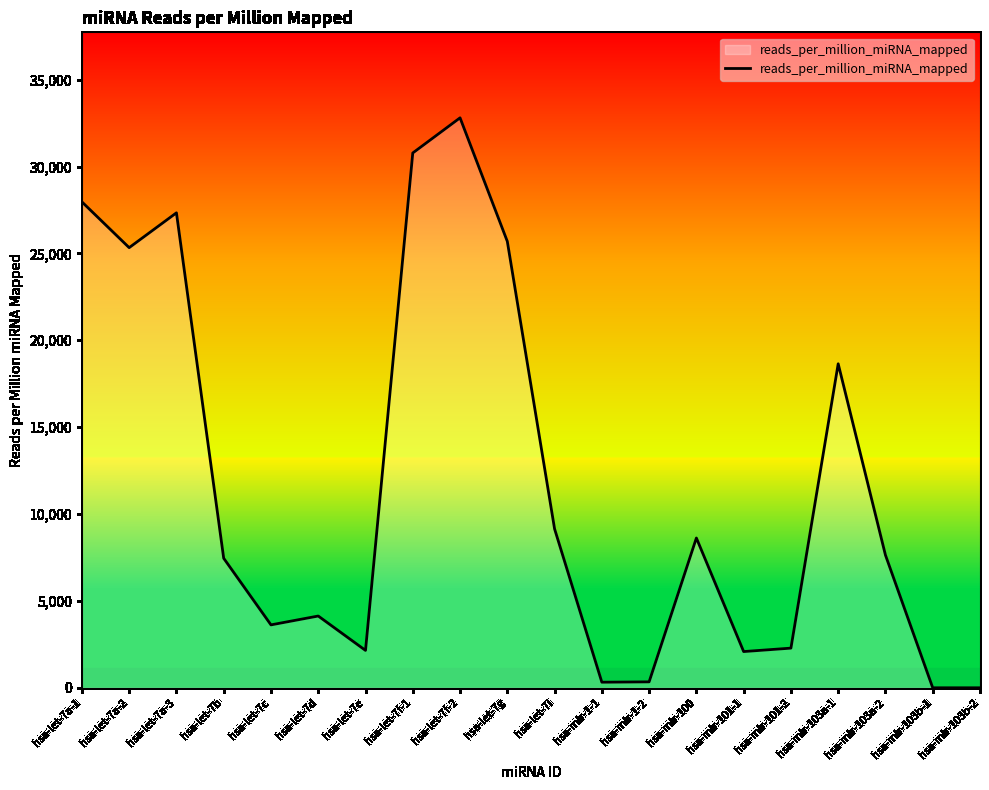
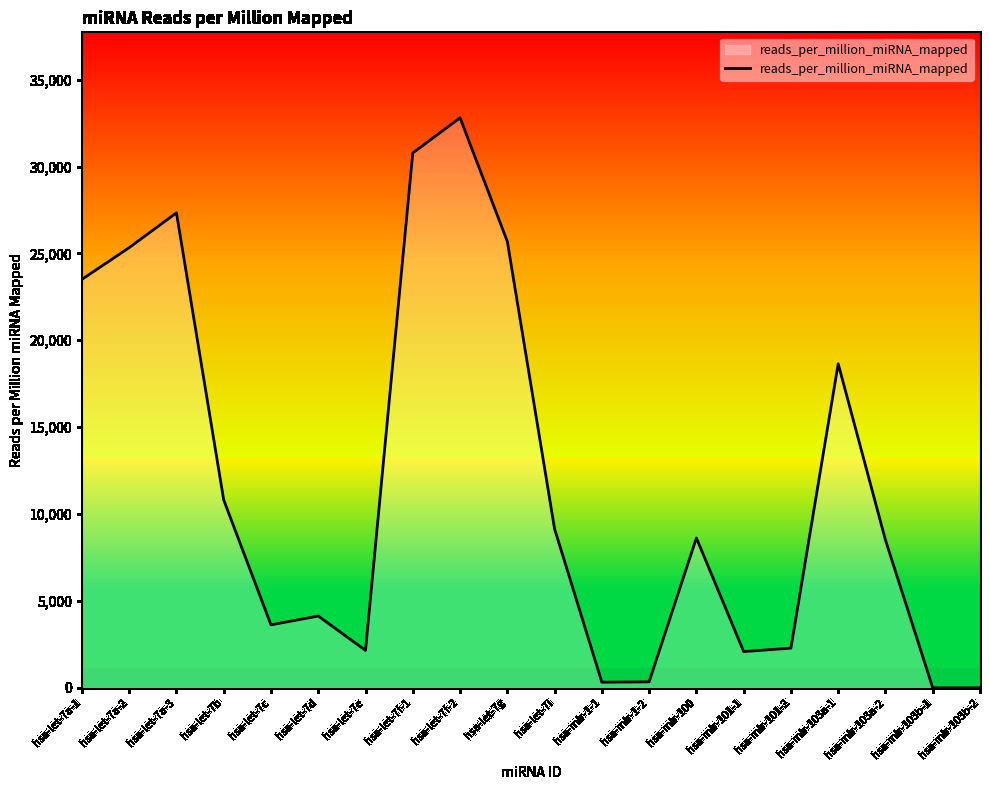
  {
-   "hsa-let-7a-1": "28,000",
+   "hsa-let-7a-1": "23,500",
    "hsa-let-7a-2": "25,300",
    "hsa-let-7a-3": "27,300",
-   "hsa-let-7b": "7,500",
+   "hsa-let-7b": "10,800",
    "hsa-let-7c": "3,600",
    "hsa-let-7d": "4,100",
    "hsa-let-7e": "2,200",
    "hsa-let-7f-1": "30,800",
    "hsa-let-7f-2": "32,800",
    "hsa-let-7g": "25,700",
    "hsa-let-7i": "9,100",
    "hsa-mir-100": "8,600",
    "hsa-mir-101-1": "2,100",
    "hsa-mir-101-2": "2,300",
    "hsa-mir-103a-1": "18,600",
-   "hsa-mir-103a-2": "7,600"
+   "hsa-mir-103a-2": "8,500"
  }
